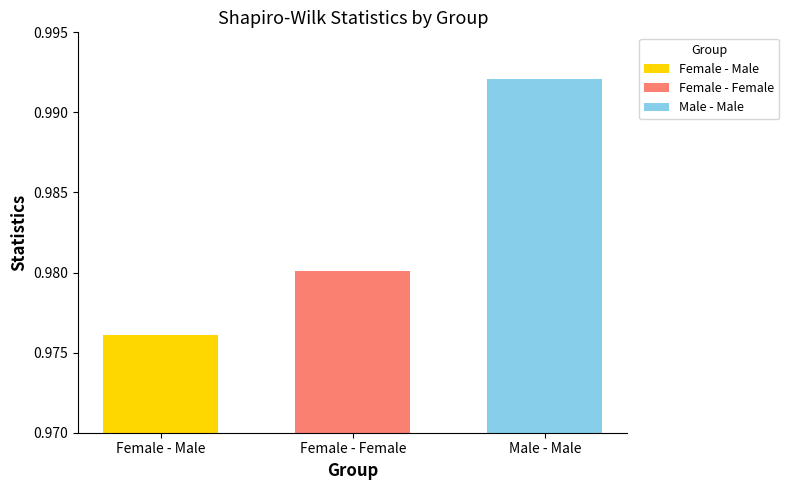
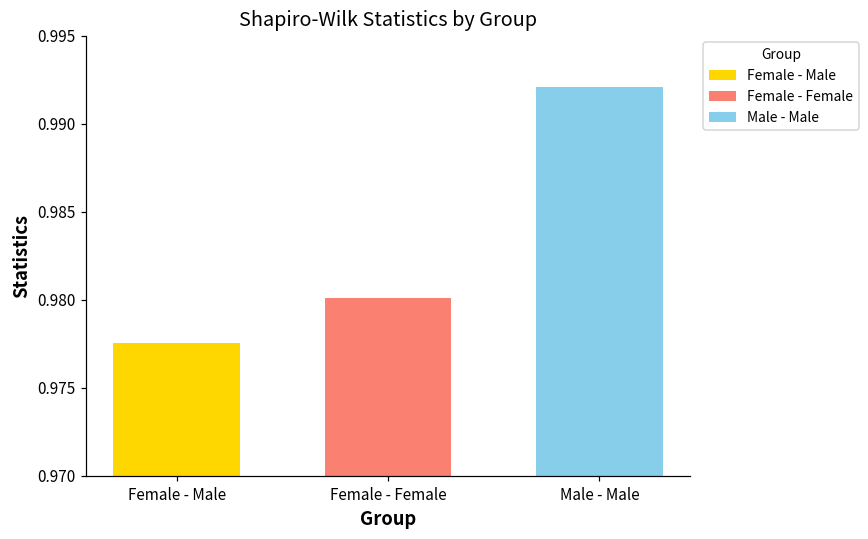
  {
-   "Female - Male": 0.9761,
+   "Female - Male": 0.9776,
    "Female - Female": 0.9801,
    "Male - Male": 0.9921
  }
